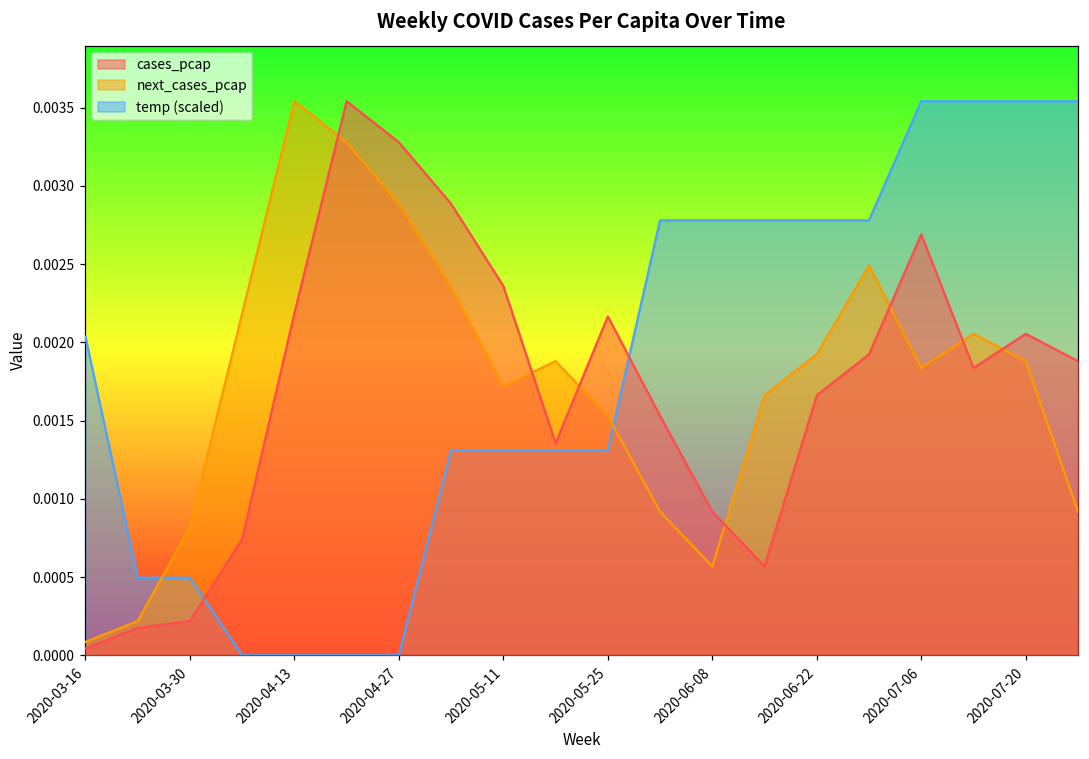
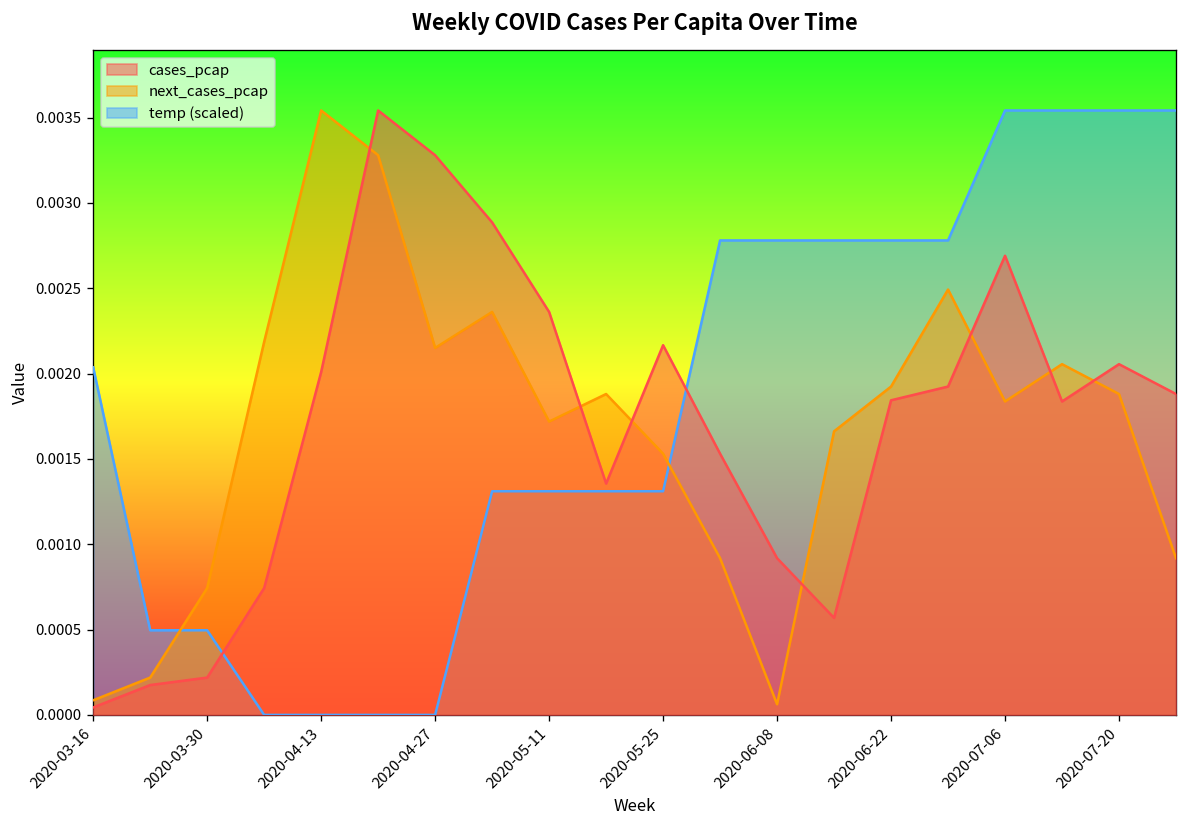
  {
    "cases_pcap": {
      "2020-03-16": 0.00004,
      "2020-03-30": 0.00022,
-     "2020-04-13": 0.00219,
+     "2020-04-13": 0.00201,
      "2020-04-27": 0.00328,
      "2020-05-11": 0.00236,
      "2020-05-25": 0.00217,
      "2020-06-08": 0.00092,
-     "2020-06-22": 0.00166,
+     "2020-06-22": 0.00184,
      "2020-07-06": 0.00269,
      "2020-07-20": 0.00206
    },
    "next_cases_pcap": {
      "2020-03-16": 0.00009,
-     "2020-03-30": 0.00082,
+     "2020-03-30": 0.00074,
      "2020-04-13": 0.00354,
-     "2020-04-27": 0.00289,
+     "2020-04-27": 0.00215,
      "2020-05-11": 0.00172,
      "2020-05-25": 0.00153,
-     "2020-06-08": 0.00057,
+     "2020-06-08": 0.00006,
      "2020-06-22": 0.00192,
      "2020-07-06": 0.00184,
      "2020-07-20": 0.00188
    },
    "temp (scaled)": {
      "2020-03-16": 0.00204,
      "2020-03-30": 0.00050,
      "2020-04-13": 0.00000,
      "2020-04-27": 0.00000,
      "2020-05-11": 0.00131,
      "2020-05-25": 0.00131,
      "2020-06-08": 0.00278,
      "2020-06-22": 0.00278,
      "2020-07-06": 0.00354,
      "2020-07-20": 0.00354
    }
  }
